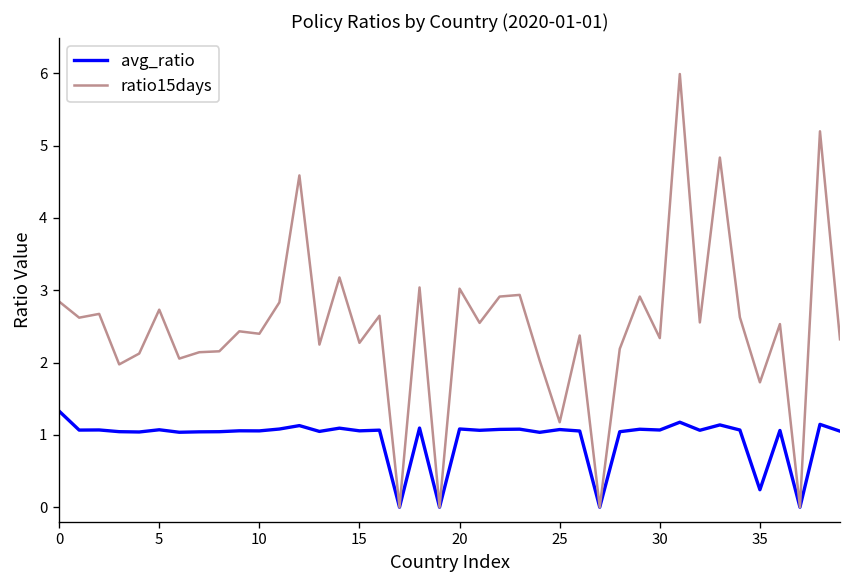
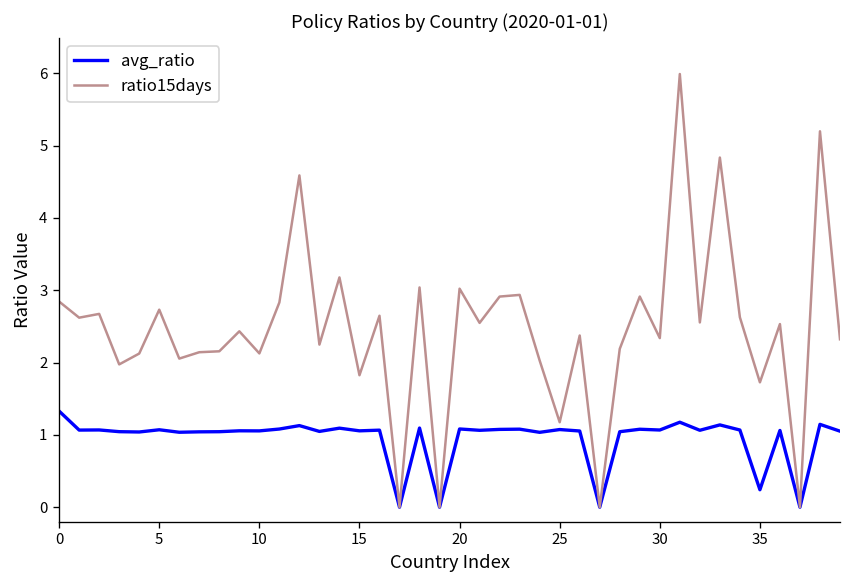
  {
    "avg_ratio": {
      "0": 1.3,
      "5": 1.1,
      "10": 1.1,
      "15": 1.1,
      "20": 1.1,
      "25": 1.1,
      "30": 1.1,
      "35": 0.2
    },
    "ratio15days": {
      "0": 2.8,
      "5": 2.7,
-     "10": 2.4,
-     "15": 2.3,
+     "10": 2.1,
+     "15": 1.8,
      "20": 3.0,
      "25": 1.2,
      "30": 2.3,
      "35": 1.7
    }
  }
